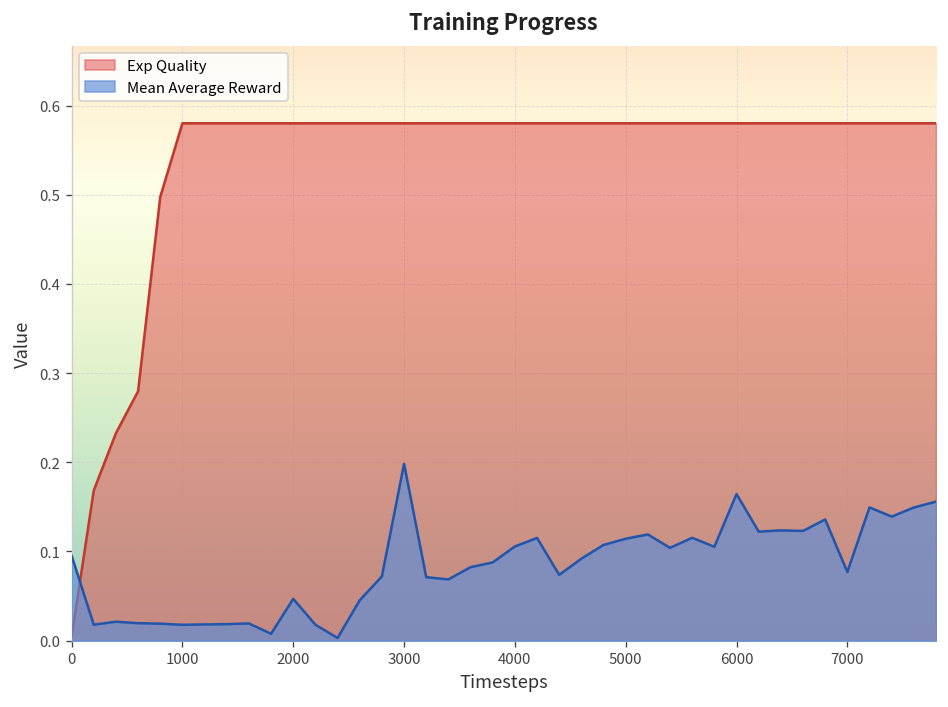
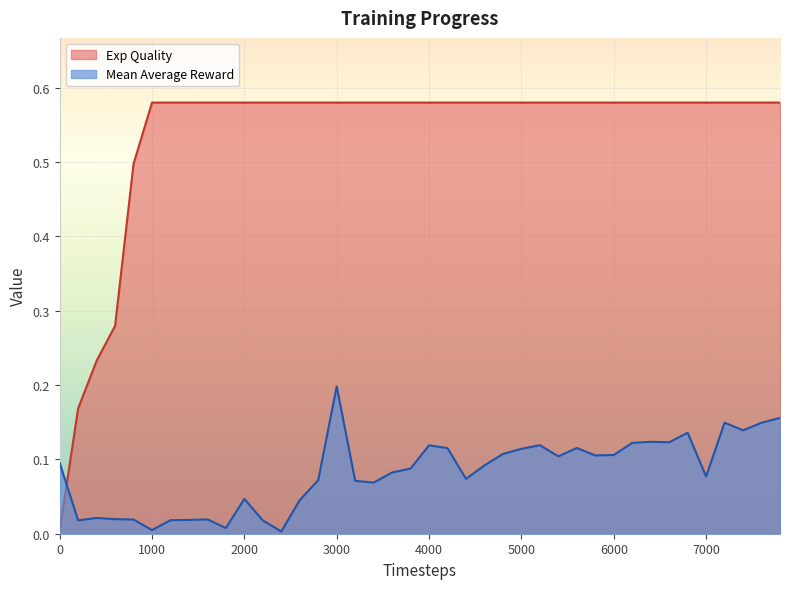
  {
    "Exp Quality": {
      "0": 0.00,
      "1000": 0.58,
      "2000": 0.58,
      "3000": 0.58,
      "4000": 0.58,
      "5000": 0.58,
      "6000": 0.58,
      "7000": 0.58
    },
    "Mean Average Reward": {
      "0": 0.10,
-     "1000": 0.02,
+     "1000": 0.00,
      "2000": 0.05,
      "3000": 0.20,
-     "4000": 0.11,
+     "4000": 0.12,
      "5000": 0.11,
-     "6000": 0.16,
+     "6000": 0.11,
      "7000": 0.08
    }
  }
